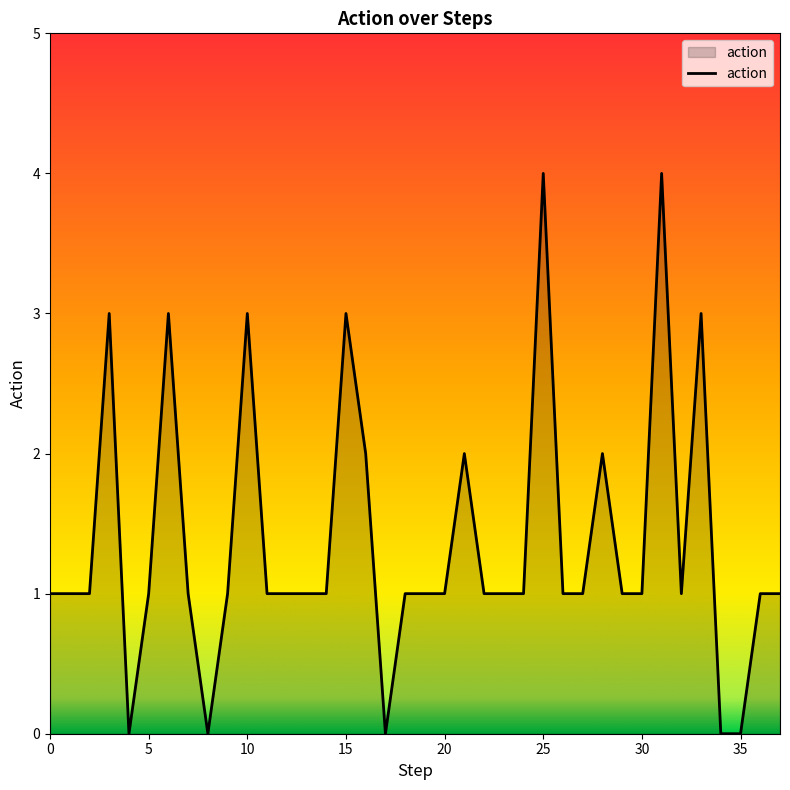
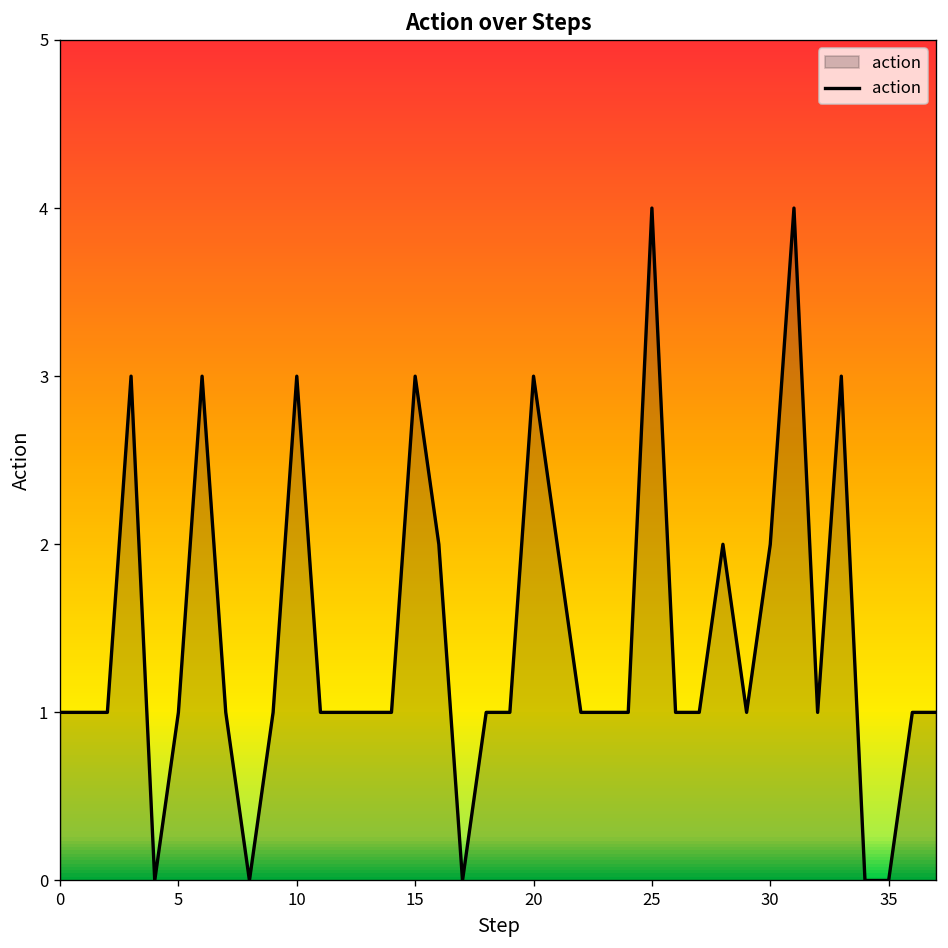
  {
    "0": 1,
    "5": 1,
    "10": 3,
    "15": 3,
-   "20": 1,
+   "20": 3,
    "25": 4,
-   "30": 1,
+   "30": 2,
    "35": 0
  }
